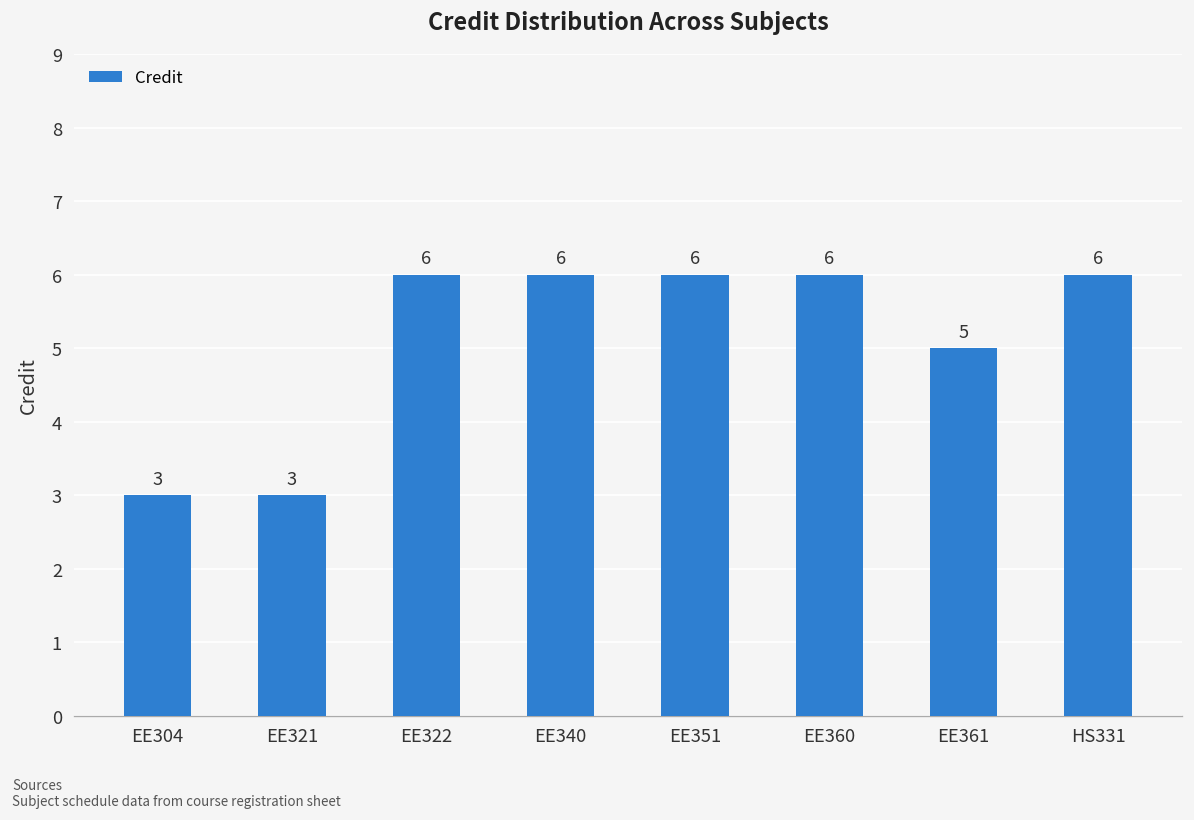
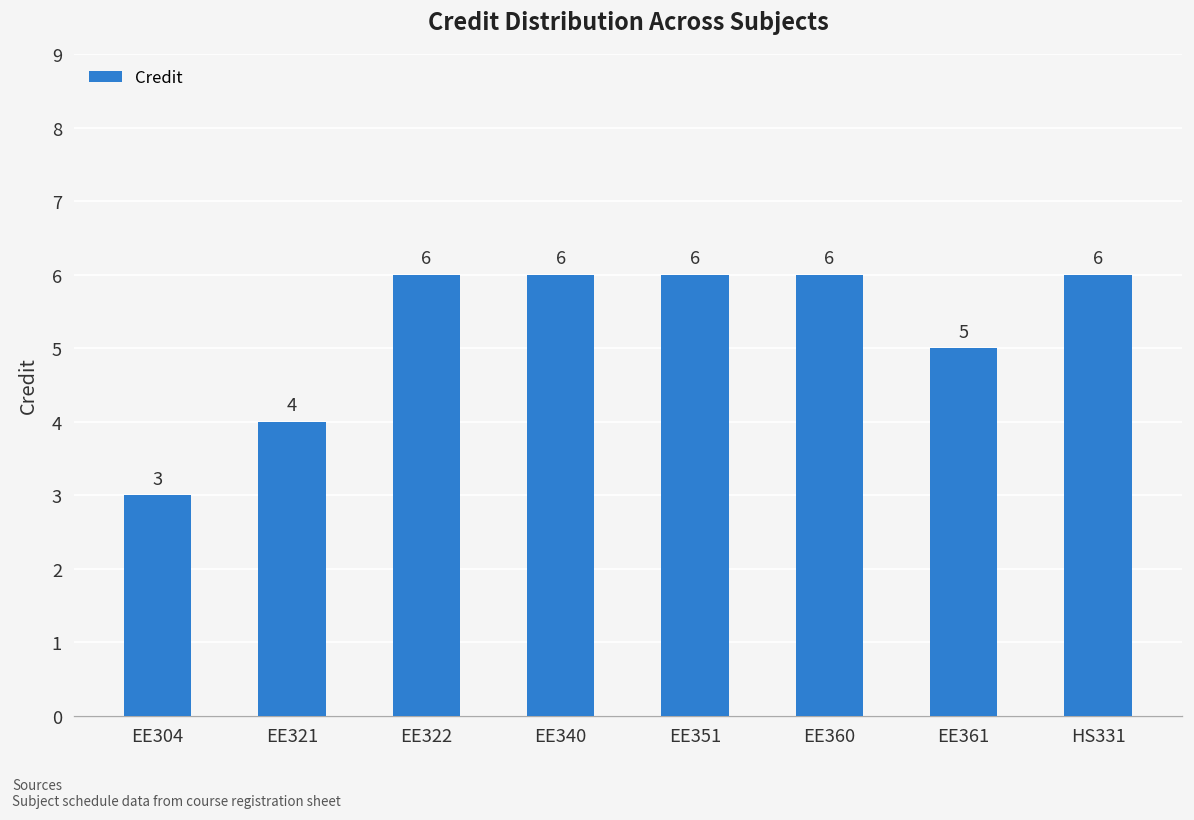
  {
    "EE304": 3,
-   "EE321": 3,
+   "EE321": 4,
    "EE322": 6,
    "EE340": 6,
    "EE351": 6,
    "EE360": 6,
    "EE361": 5,
    "HS331": 6
  }
